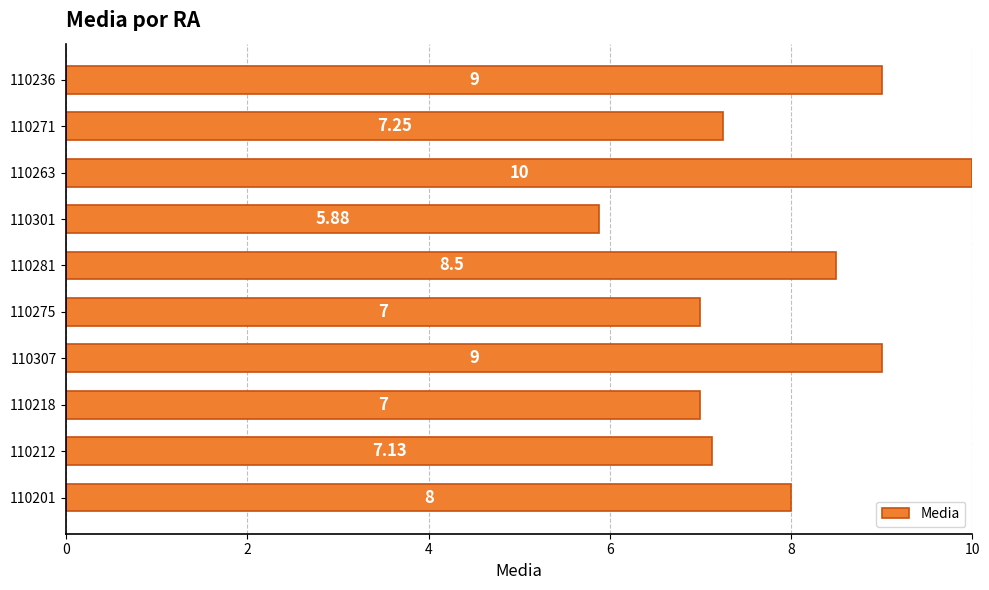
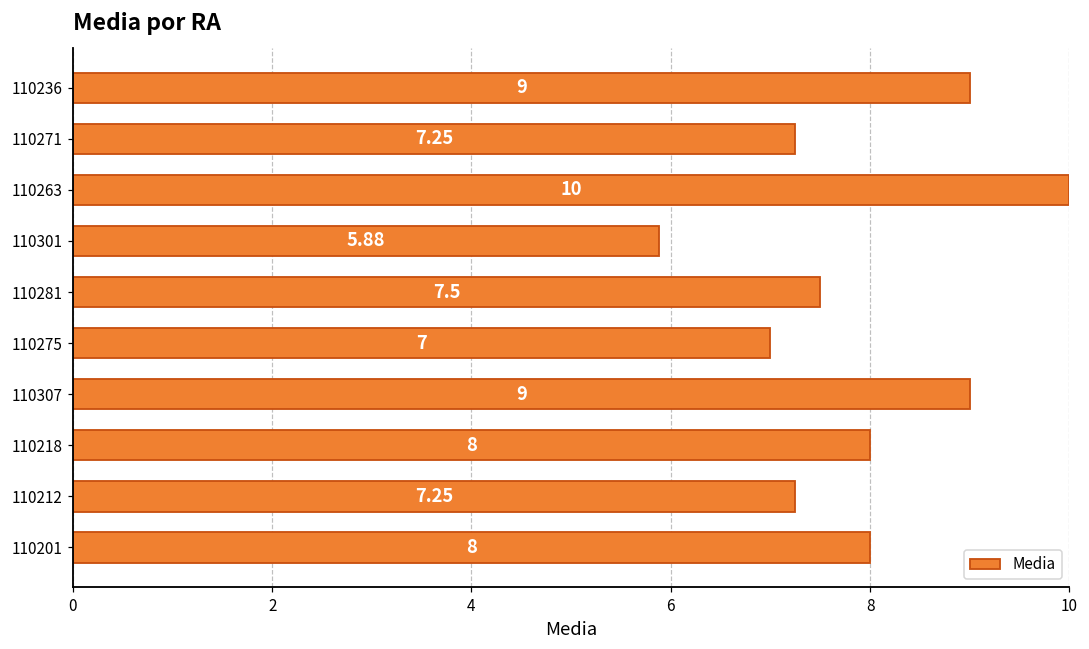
  {
    "110236": 9,
    "110271": 7.25,
    "110263": 10,
    "110301": 5.88,
-   "110281": 8.5,
+   "110281": 7.5,
    "110275": 7,
    "110307": 9,
-   "110218": 7,
-   "110212": 7.13,
+   "110218": 8,
+   "110212": 7.25,
    "110201": 8
  }
